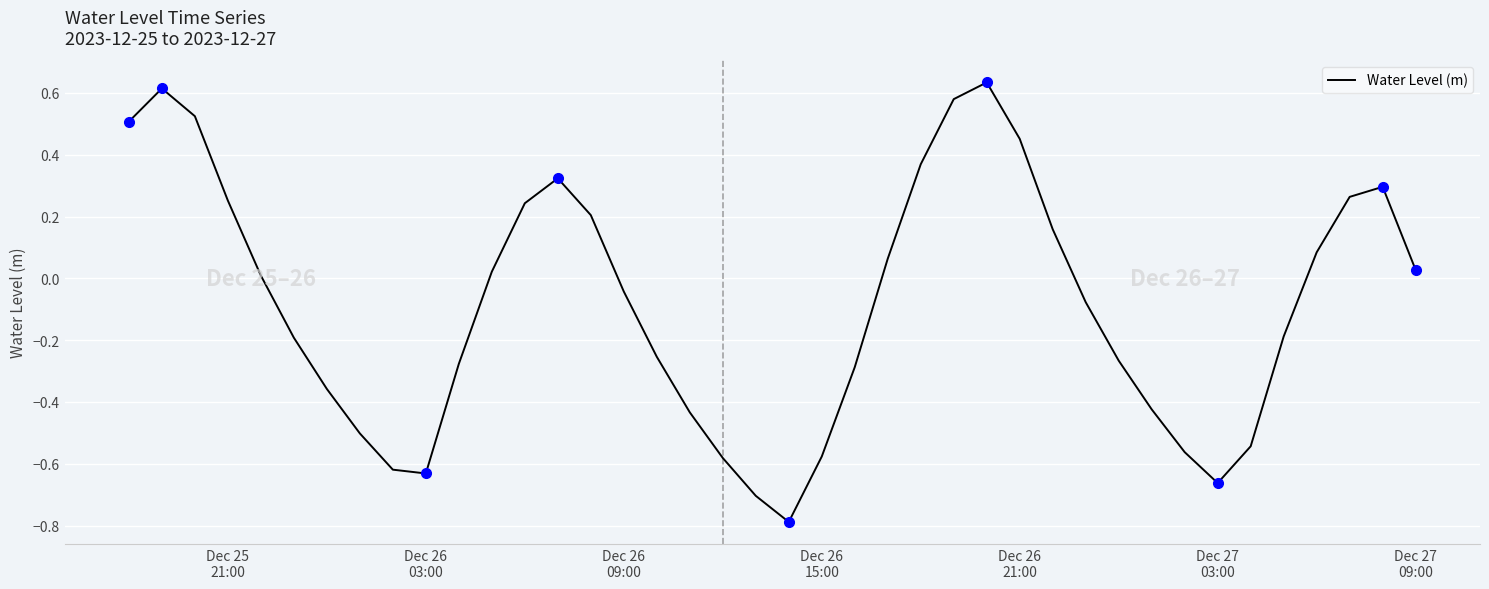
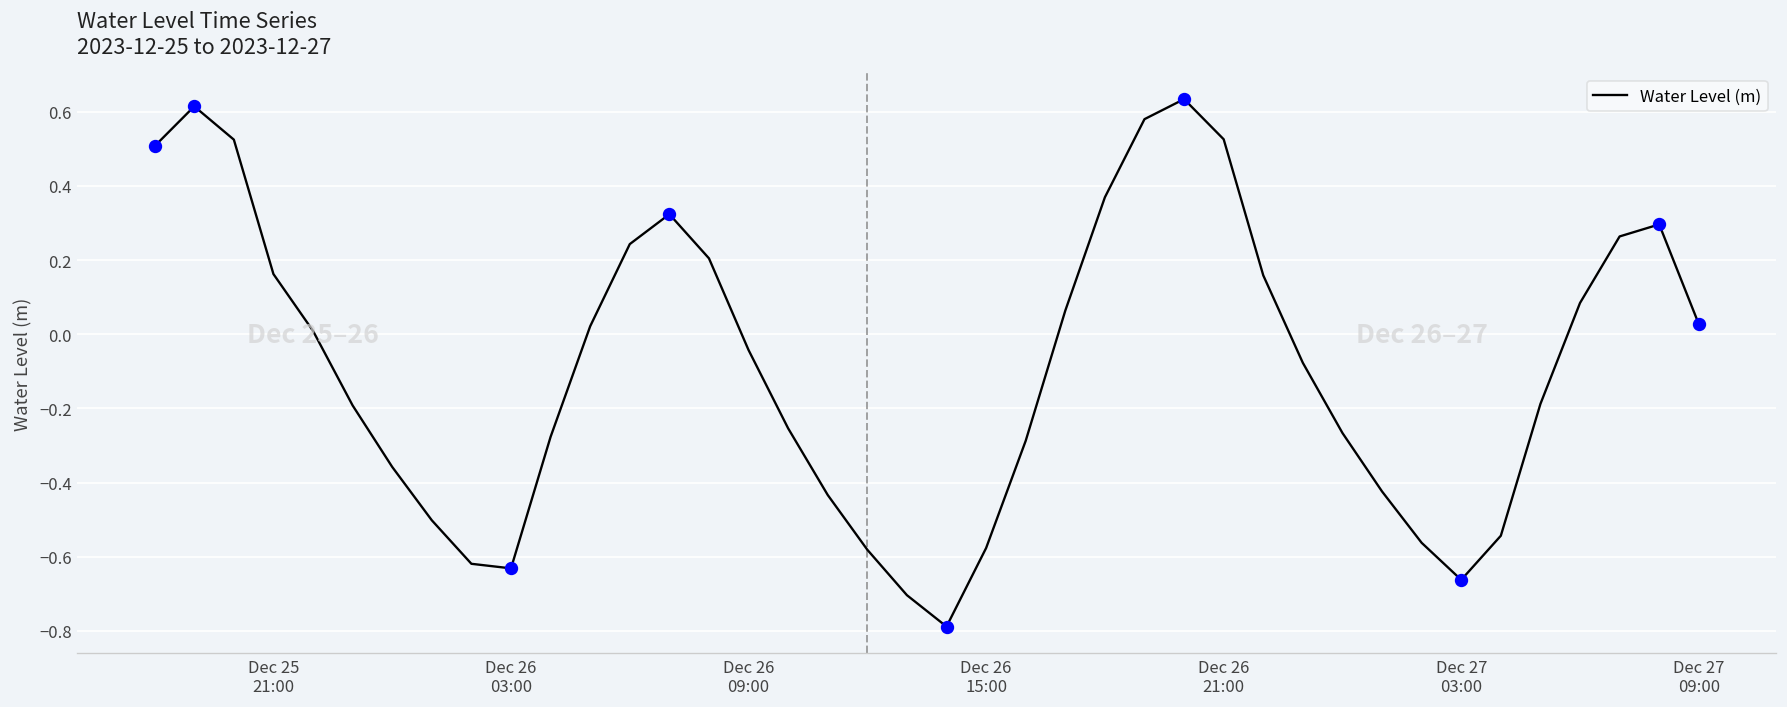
  {
    "Water Level (m)": {
-     "Dec 25 21:00": 0.25,
+     "Dec 25 21:00": 0.16,
      "Dec 26 09:00": -0.04,
      "Dec 26 15:00": -0.58,
-     "Dec 26 21:00": 0.45
+     "Dec 26 21:00": 0.53
    }
  }
